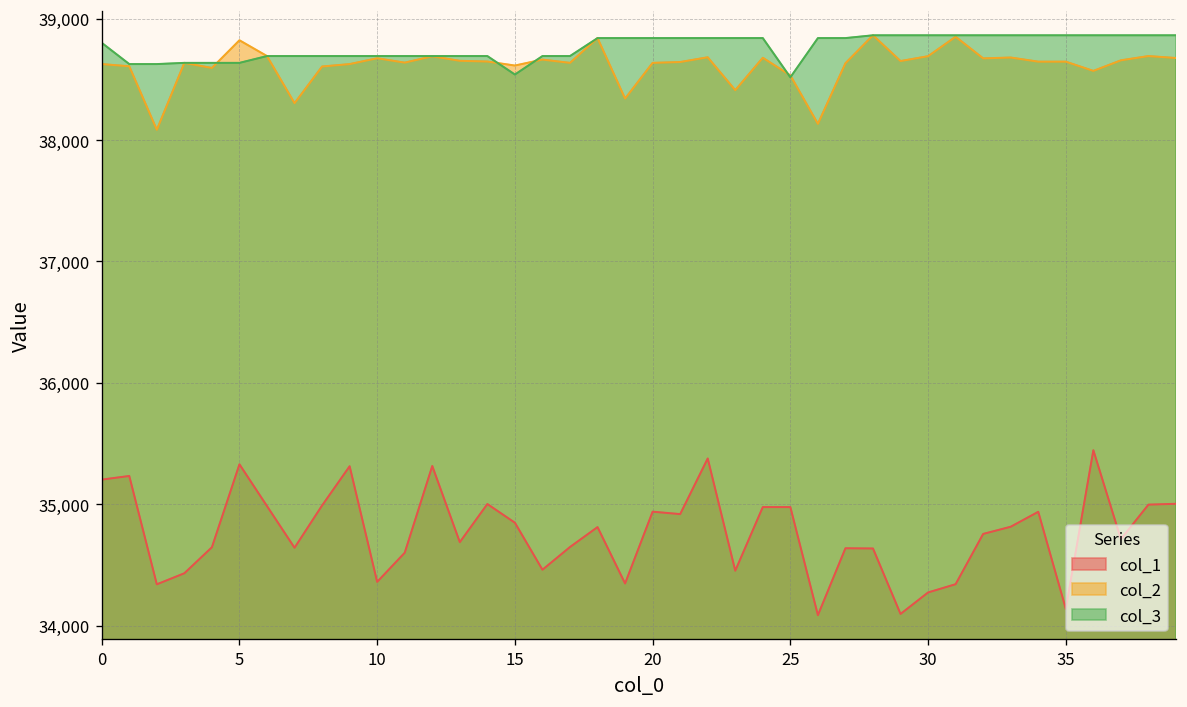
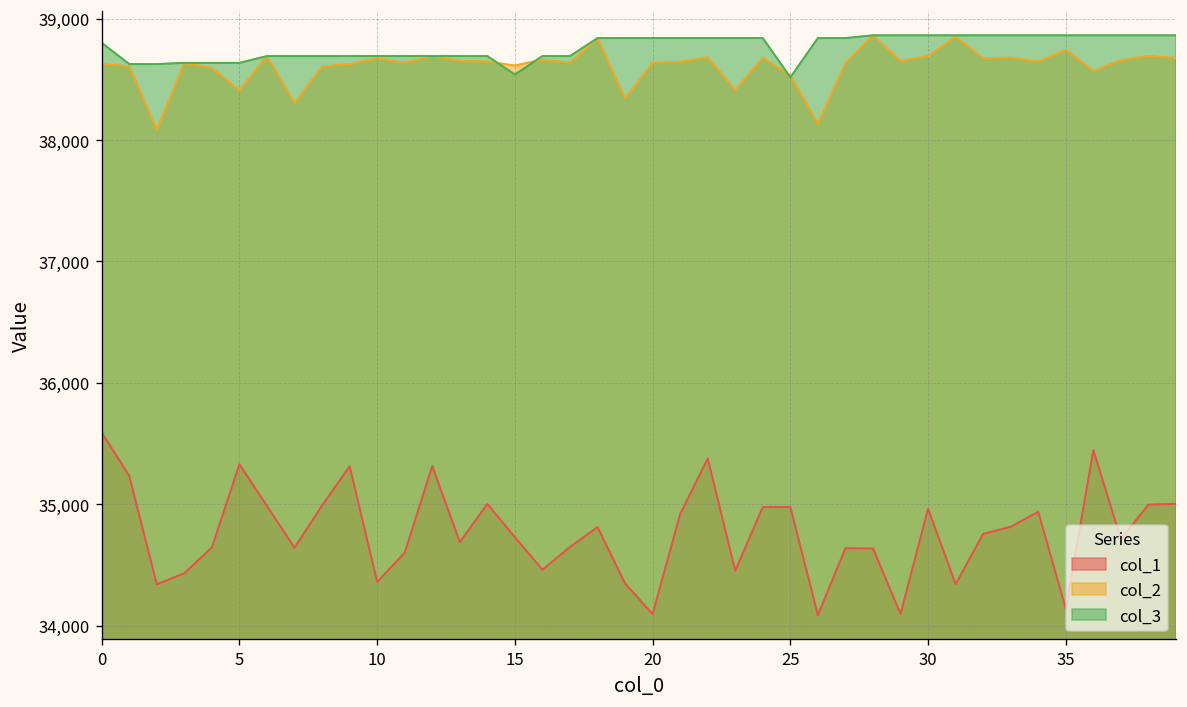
  {
    "col_1": {
-     "0": "35,200",
+     "0": "35,590",
      "5": "35,330",
      "10": "34,360",
-     "15": "34,850",
-     "20": "34,940",
+     "15": "34,730",
+     "20": "34,100",
      "25": "34,980",
-     "30": "34,280"
+     "30": "34,960"
    },
    "col_2": {
      "0": "38,630",
-     "5": "38,820",
+     "5": "38,410",
      "15": "38,610",
      "20": "38,640",
      "30": "38,690",
-     "35": "38,650"
+     "35": "38,740"
    },
    "col_3": {
      "0": "38,800",
      "5": "38,640",
      "15": "38,540",
      "20": "38,840",
      "30": "38,860",
      "35": "38,860"
    }
  }
